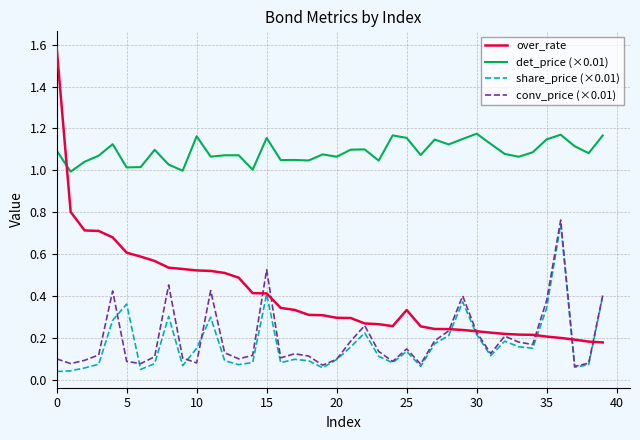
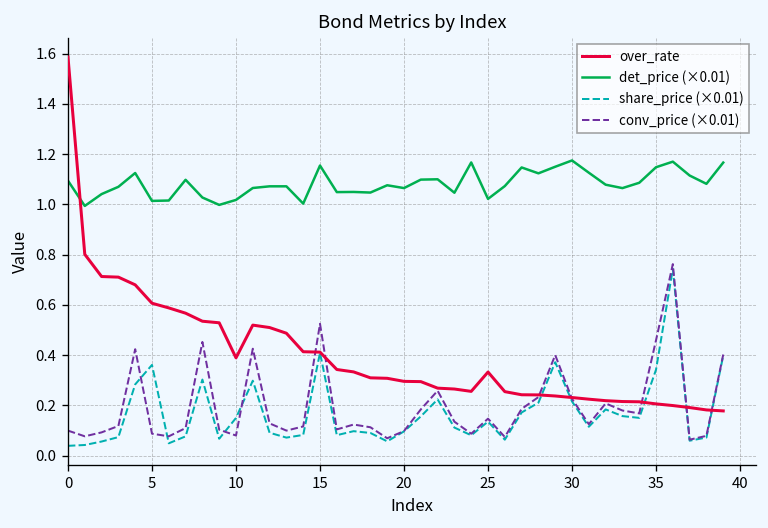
  {
    "over_rate": {
      "0": 1.59,
      "5": 0.61,
-     "10": 0.52,
+     "10": 0.39,
      "20": 0.30,
      "25": 0.33,
      "35": 0.21
    },
    "det_price (×0.01)": {
      "0": 1.09,
      "5": 1.01,
-     "10": 1.16,
+     "10": 1.02,
      "15": 1.15,
      "20": 1.07,
-     "25": 1.16,
+     "25": 1.02,
      "30": 1.17,
      "35": 1.15
    },
    "share_price (×0.01)": {
      "0": 0.04,
      "5": 0.36,
      "10": 0.15,
      "35": 0.34
    },
    "conv_price (×0.01)": {
      "0": 0.10,
      "5": 0.09,
      "10": 0.08,
      "15": 0.53,
-     "35": 0.38
+     "35": 0.46
    }
  }
